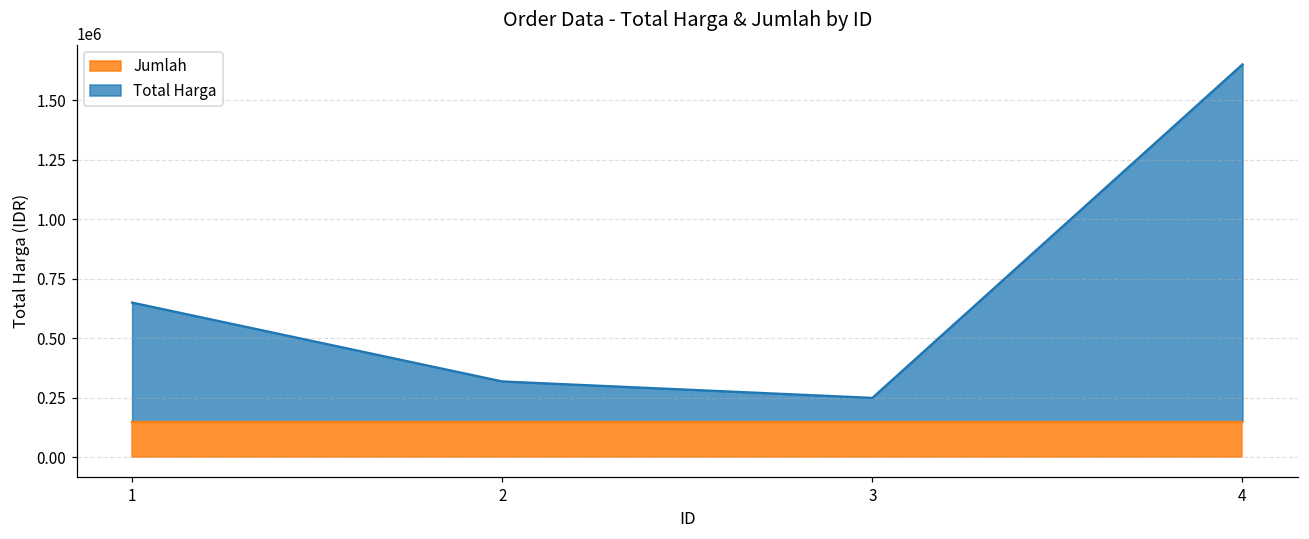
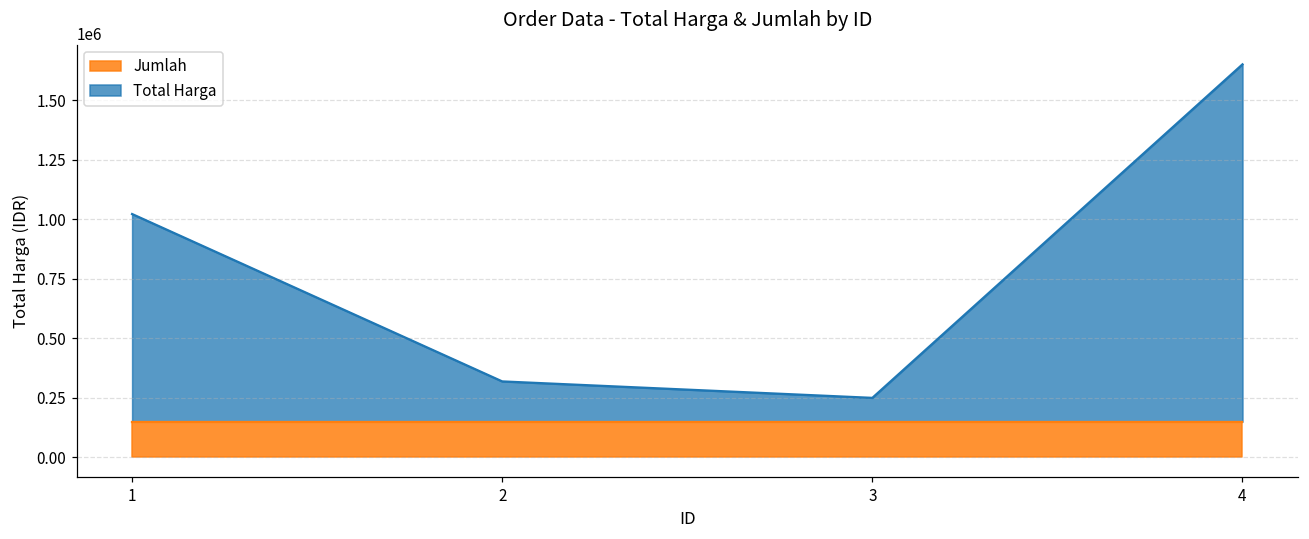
  {
    "Jumlah": {
      "1": 150000,
      "2": 150000,
      "3": 150000,
      "4": 150000
    },
    "Total Harga": {
-     "1": 650000,
+     "1": 1020000,
      "2": 320000,
      "3": 250000,
      "4": 1650000
    }
  }
